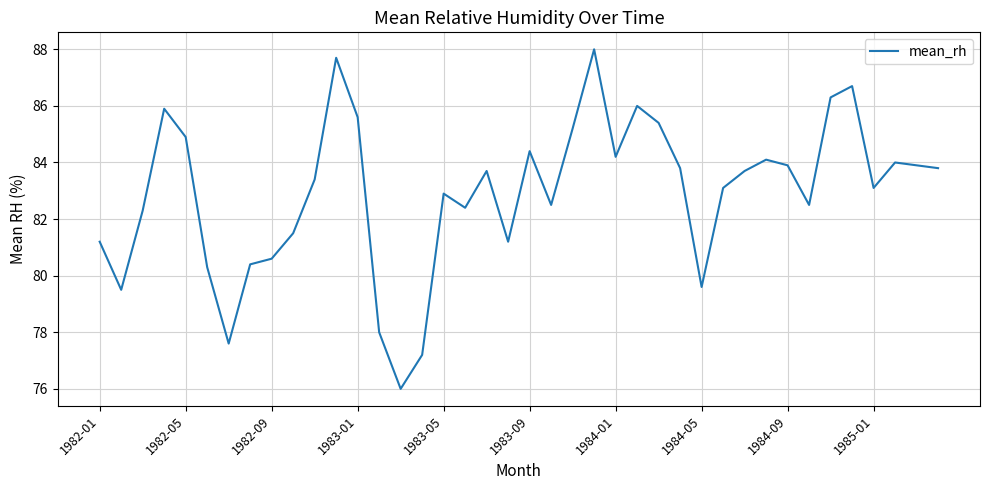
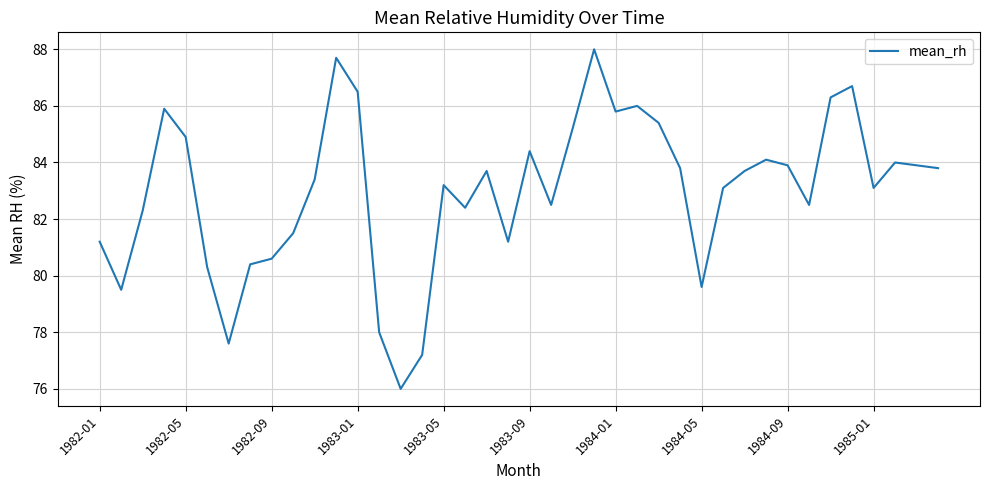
  {
    "1982-01": 81.2,
    "1982-05": 84.9,
    "1982-09": 80.6,
-   "1983-01": 85.6,
-   "1983-05": 82.9,
+   "1983-01": 86.5,
+   "1983-05": 83.2,
    "1983-09": 84.4,
-   "1984-01": 84.2,
+   "1984-01": 85.8,
    "1984-05": 79.6,
    "1984-09": 83.9,
    "1985-01": 83.1
  }
